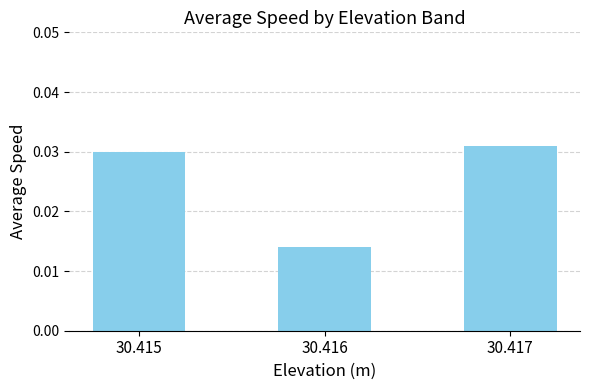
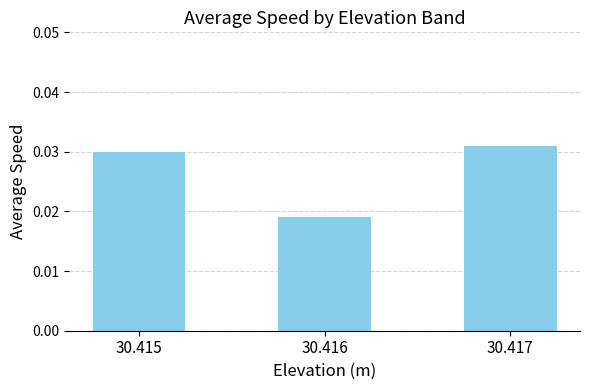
  {
    "30.415": 0.030,
-   "30.416": 0.014,
+   "30.416": 0.019,
    "30.417": 0.031
  }
